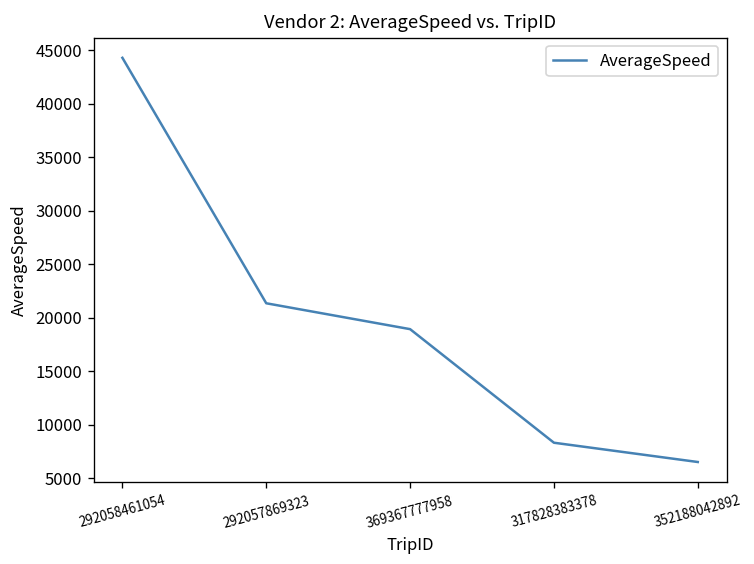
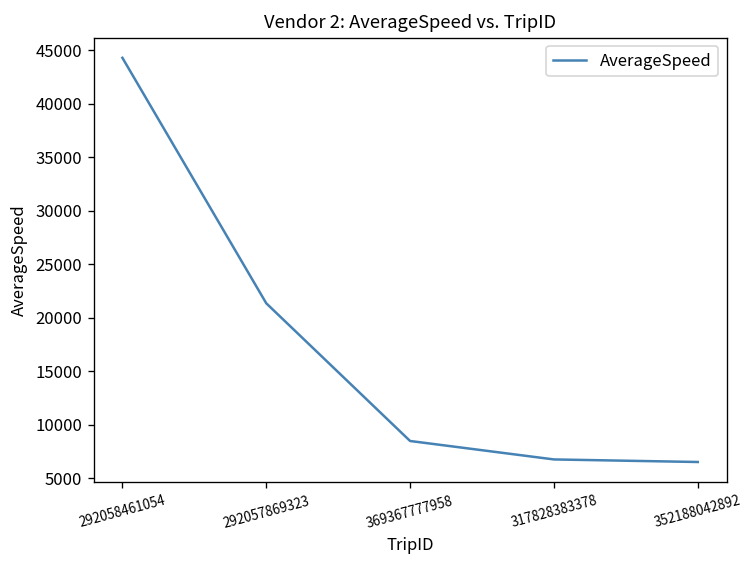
  {
    "292058461054": 44000,
    "292057869323": 21000,
-   "369367777958": 19000,
-   "317828383378": 8000,
+   "369367777958": 8000,
+   "317828383378": 7000,
    "352188042892": 6000
  }
